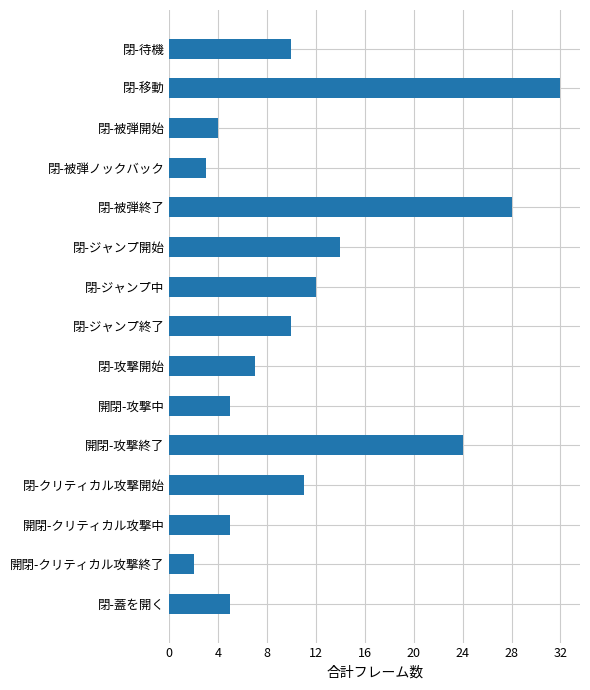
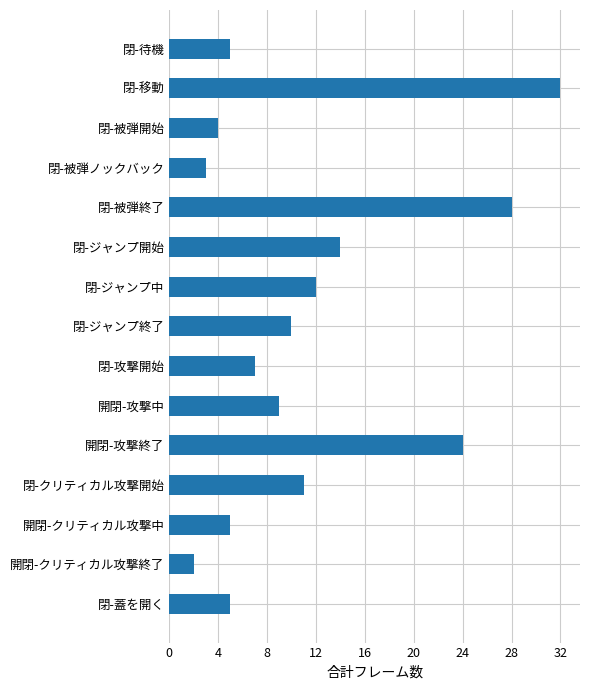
  {
-   "閉-待機": 10,
+   "閉-待機": 5,
    "閉-移動": 32,
    "閉-被弾開始": 4,
    "閉-被弾ノックバック": 3,
    "閉-被弾終了": 28,
    "閉-ジャンプ開始": 14,
    "閉-ジャンプ中": 12,
    "閉-ジャンプ終了": 10,
    "閉-攻撃開始": 7,
-   "開閉-攻撃中": 5,
+   "開閉-攻撃中": 9,
    "開閉-攻撃終了": 24,
    "閉-クリティカル攻撃開始": 11,
    "開閉-クリティカル攻撃中": 5,
    "開閉-クリティカル攻撃終了": 2,
    "閉-蓋を開く": 5
  }
